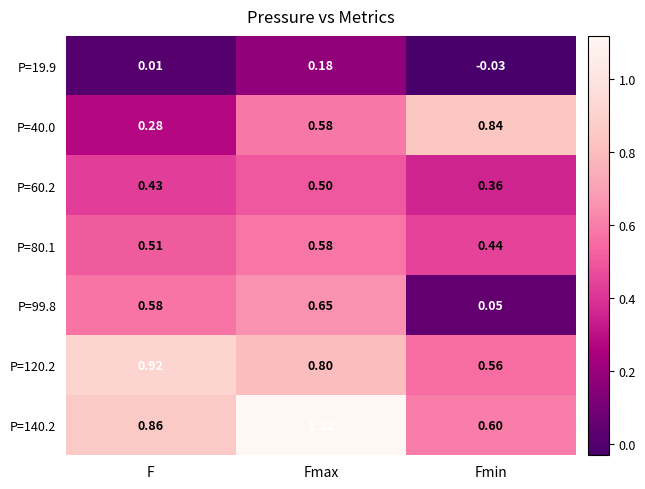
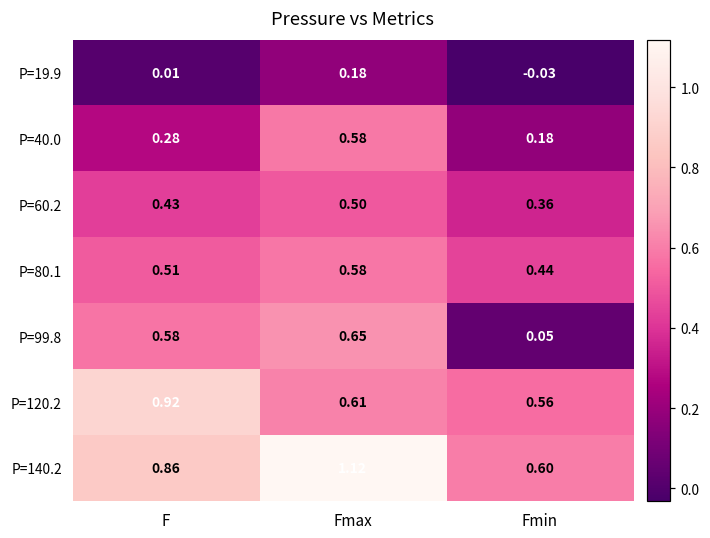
  {
    "P=19.9": {
      "F": 0.01,
      "Fmax": 0.18,
      "Fmin": -0.03
    },
    "P=40.0": {
      "F": 0.28,
      "Fmax": 0.58,
-     "Fmin": 0.84
+     "Fmin": 0.18
    },
    "P=60.2": {
      "F": 0.43,
      "Fmax": 0.50,
      "Fmin": 0.36
    },
    "P=80.1": {
      "F": 0.51,
      "Fmax": 0.58,
      "Fmin": 0.44
    },
    "P=99.8": {
      "F": 0.58,
      "Fmax": 0.65,
      "Fmin": 0.05
    },
    "P=120.2": {
-     "Fmax": 0.80,
+     "Fmax": 0.61,
      "Fmin": 0.56
    },
    "P=140.2": {
      "F": 0.86,
      "Fmin": 0.60
    }
  }
